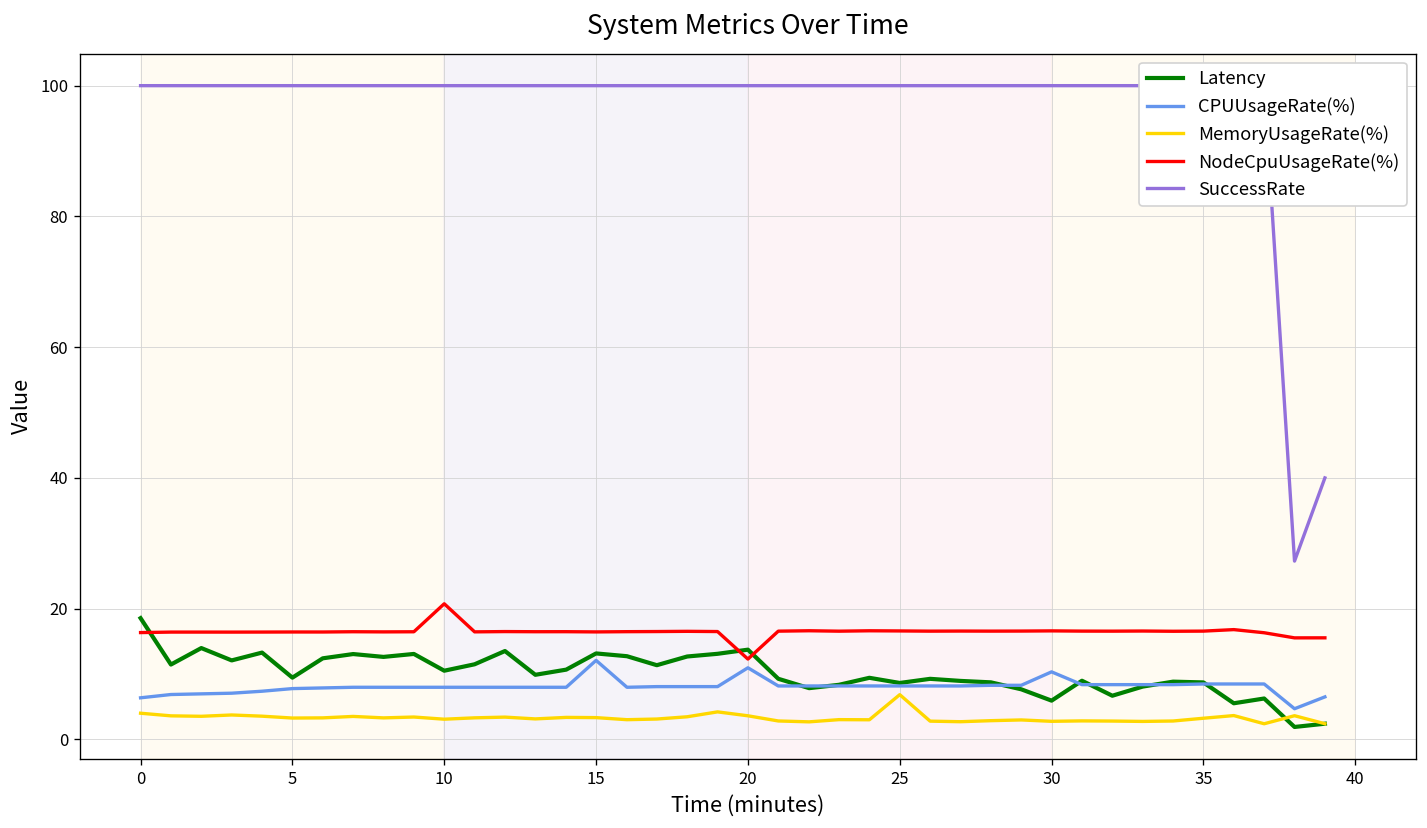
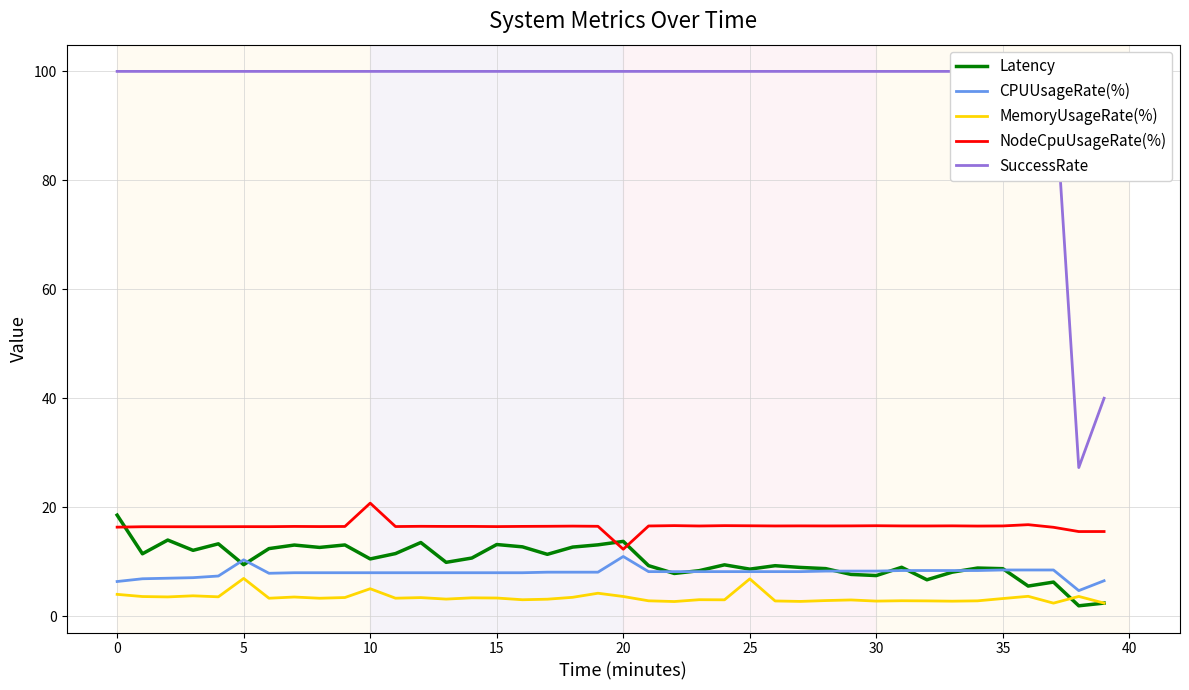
  {
    "Latency": {
      "0": 19,
      "5": 9,
      "10": 11,
      "15": 13,
      "20": 14,
-     "30": 6
+     "30": 7
    },
    "CPUUsageRate(%)": {
      "0": 6,
-     "5": 8,
+     "5": 10,
      "10": 8,
-     "15": 12,
+     "15": 8,
      "20": 11,
-     "30": 10
+     "30": 8
    },
    "MemoryUsageRate(%)": {
      "0": 4,
-     "5": 3,
-     "10": 3,
+     "5": 7,
+     "10": 5,
      "15": 3,
      "20": 4,
      "25": 7,
      "30": 3,
      "35": 3
    },
    "NodeCpuUsageRate(%)": {
      "0": 16,
      "5": 16,
      "10": 21,
      "15": 16,
      "20": 12,
      "25": 17,
      "30": 17,
      "35": 17
    },
    "SuccessRate": {
      "0": 100,
      "5": 100,
      "10": 100,
      "15": 100,
      "20": 100,
      "25": 100,
      "30": 100
    }
  }
